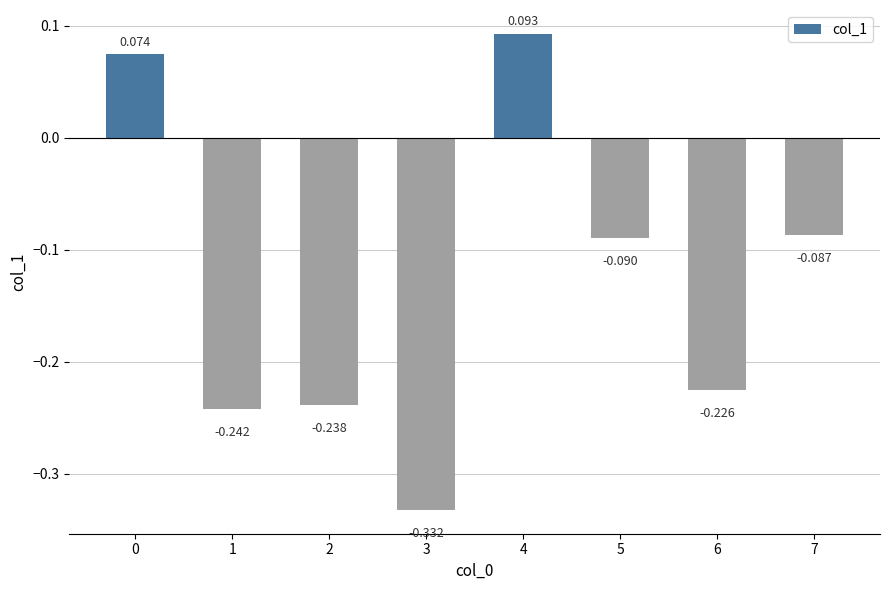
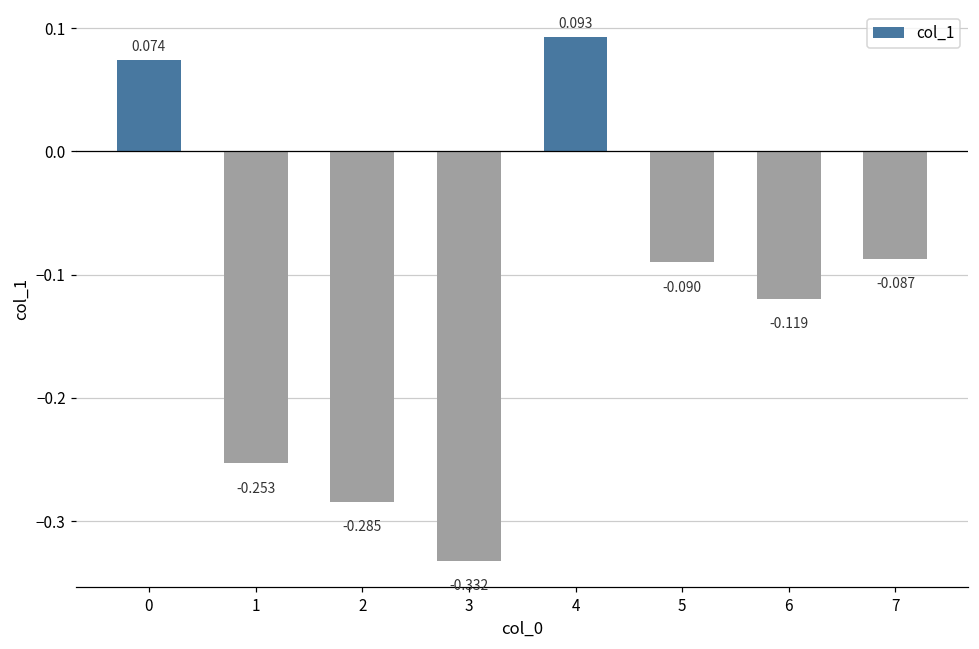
  {
    "0": 0.074,
-   "1": -0.242,
-   "2": -0.238,
+   "1": -0.253,
+   "2": -0.285,
    "3": -0.332,
    "4": 0.093,
    "5": -0.090,
-   "6": -0.226,
+   "6": -0.119,
    "7": -0.087
  }
